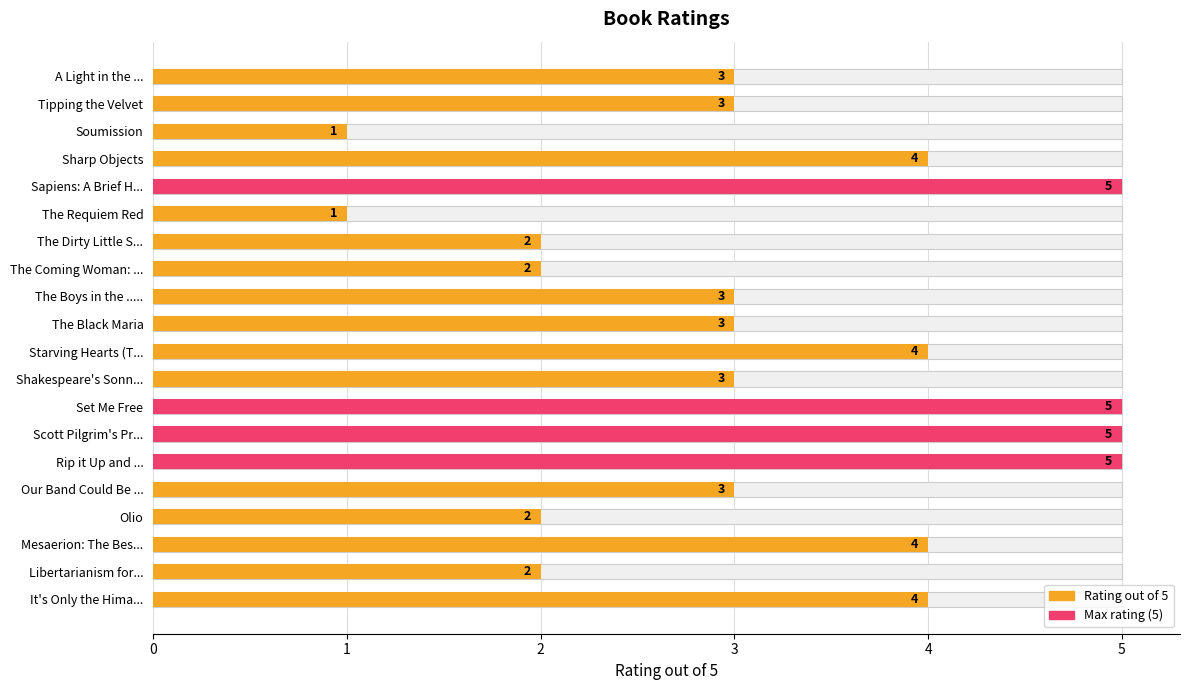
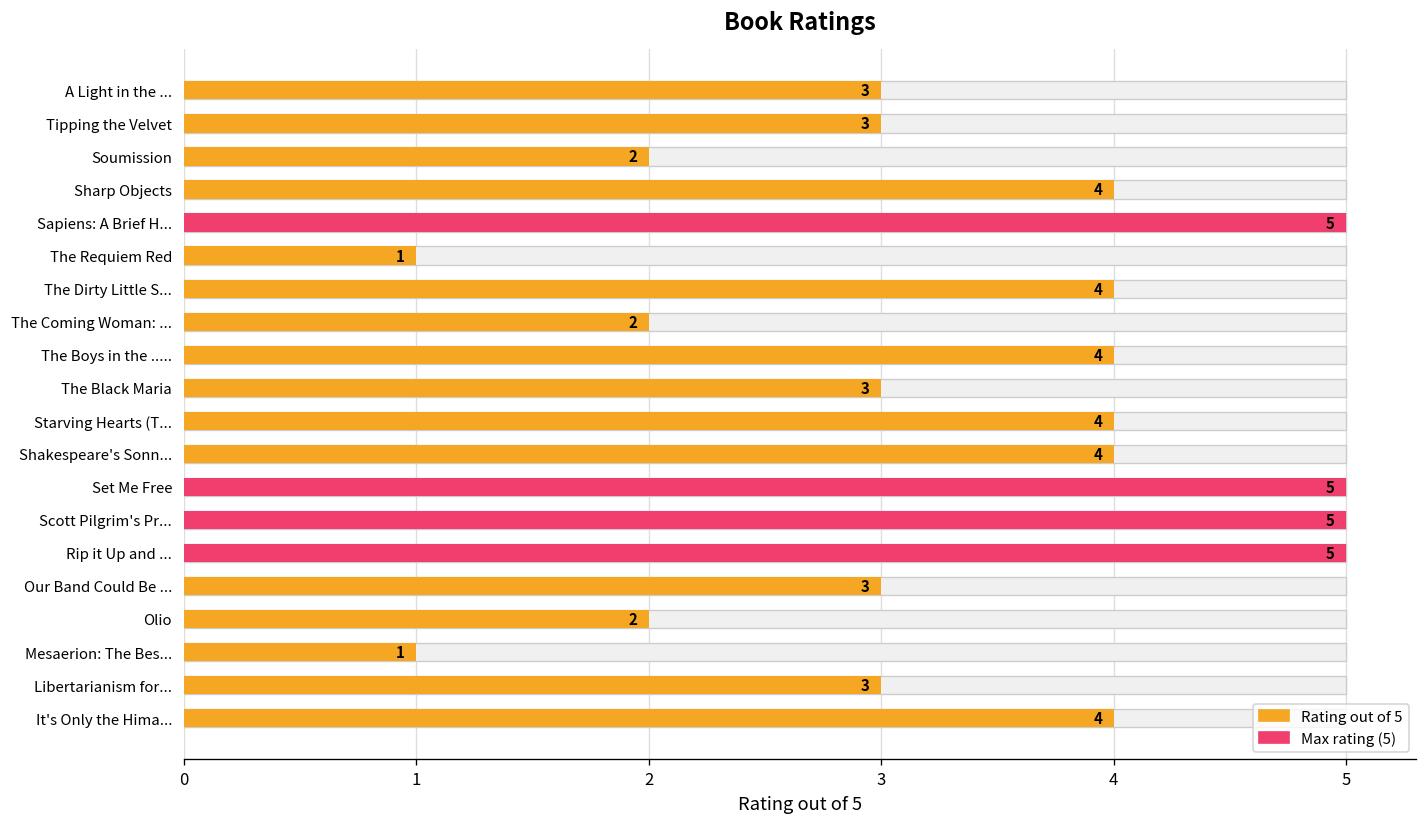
  {
    "Rating out of 5": {
-     "Soumission": 1,
+     "Soumission": 2,
      "Sapiens: A Brief H...": 5,
-     "The Dirty Little S...": 2,
-     "The Boys in the .....": 3,
-     "Shakespeare's Sonn...": 3,
+     "The Dirty Little S...": 4,
+     "The Boys in the .....": 4,
+     "Shakespeare's Sonn...": 4,
      "Set Me Free": 5,
      "Scott Pilgrim's Pr...": 5,
      "Rip it Up and ...": 5,
-     "Mesaerion: The Bes...": 4,
-     "Libertarianism for...": 2
+     "Mesaerion: The Bes...": 1,
+     "Libertarianism for...": 3
    },
    "Max rating (5)": {
      "Sapiens: A Brief H...": 5,
      "Set Me Free": 5,
      "Scott Pilgrim's Pr...": 5,
      "Rip it Up and ...": 5
    }
  }
